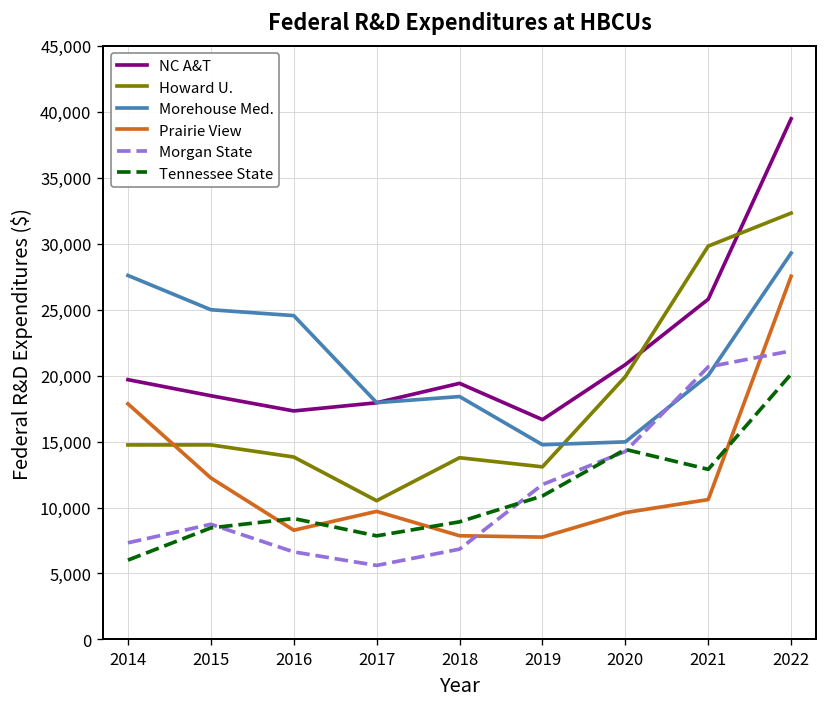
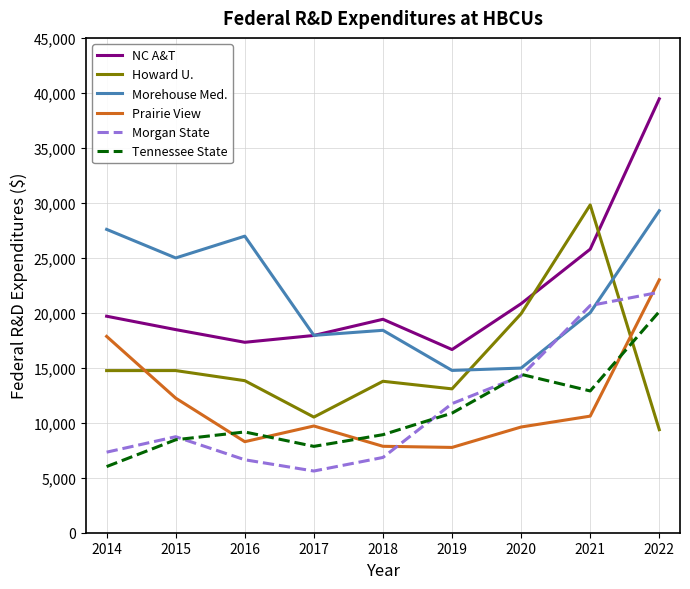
  {
    "NC A&T": {
      "2014": "19,700",
      "2015": "18,500",
      "2016": "17,300",
      "2018": "19,400",
      "2019": "16,700",
      "2020": "20,800",
      "2021": "25,800",
      "2022": "39,500"
    },
    "Howard U.": {
      "2014": "14,700",
      "2015": "14,700",
      "2016": "13,800",
      "2017": "10,500",
      "2018": "13,800",
      "2019": "13,100",
      "2020": "19,900",
      "2021": "29,800",
-     "2022": "32,300"
+     "2022": "9,400"
    },
    "Morehouse Med.": {
      "2014": "27,600",
      "2015": "25,000",
-     "2016": "24,500",
+     "2016": "27,000",
      "2018": "18,400",
      "2019": "14,800",
      "2020": "15,000",
      "2021": "20,000",
      "2022": "29,300"
    },
    "Prairie View": {
      "2014": "17,900",
      "2015": "12,200",
      "2016": "8,300",
      "2017": "9,700",
      "2018": "7,900",
      "2019": "7,800",
      "2020": "9,600",
      "2021": "10,600",
-     "2022": "27,500"
+     "2022": "23,000"
    },
    "Morgan State": {
      "2014": "7,300",
      "2015": "8,700",
      "2016": "6,600",
      "2017": "5,600",
      "2018": "6,800",
      "2019": "11,700",
      "2021": "20,700",
      "2022": "21,900"
    },
    "Tennessee State": {
      "2014": "6,000",
      "2015": "8,500",
      "2016": "9,200",
      "2017": "7,900",
      "2018": "8,900",
      "2019": "10,900",
      "2021": "12,900",
      "2022": "20,100"
    }
  }
